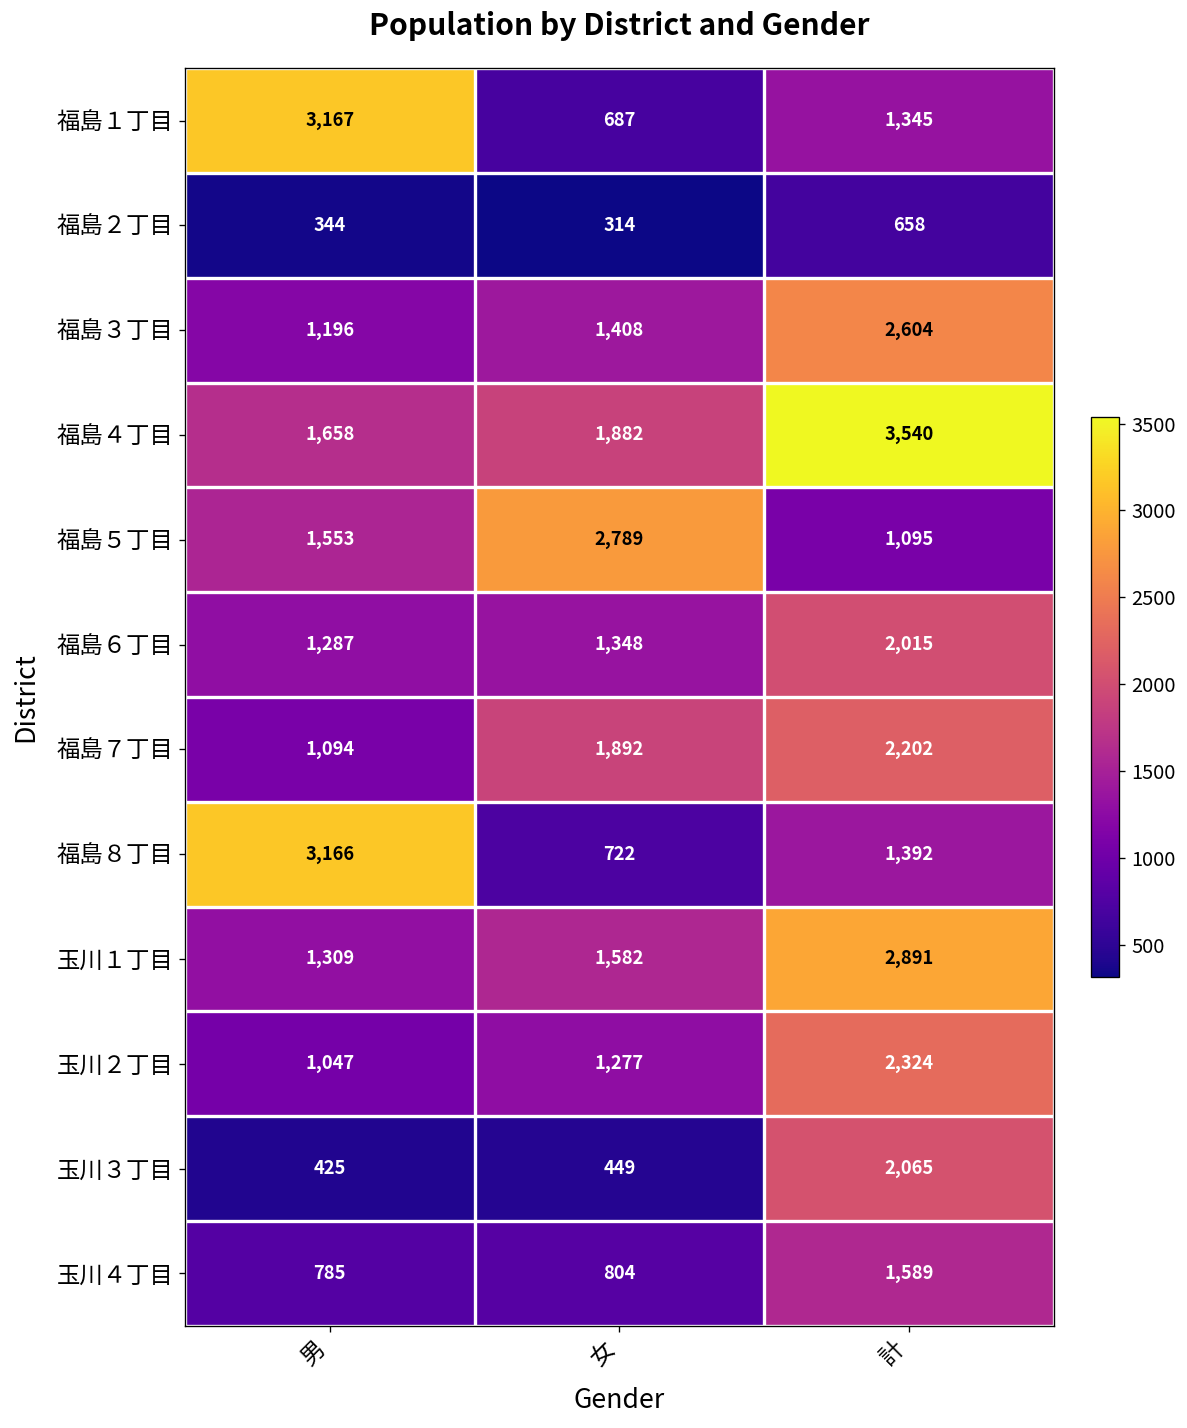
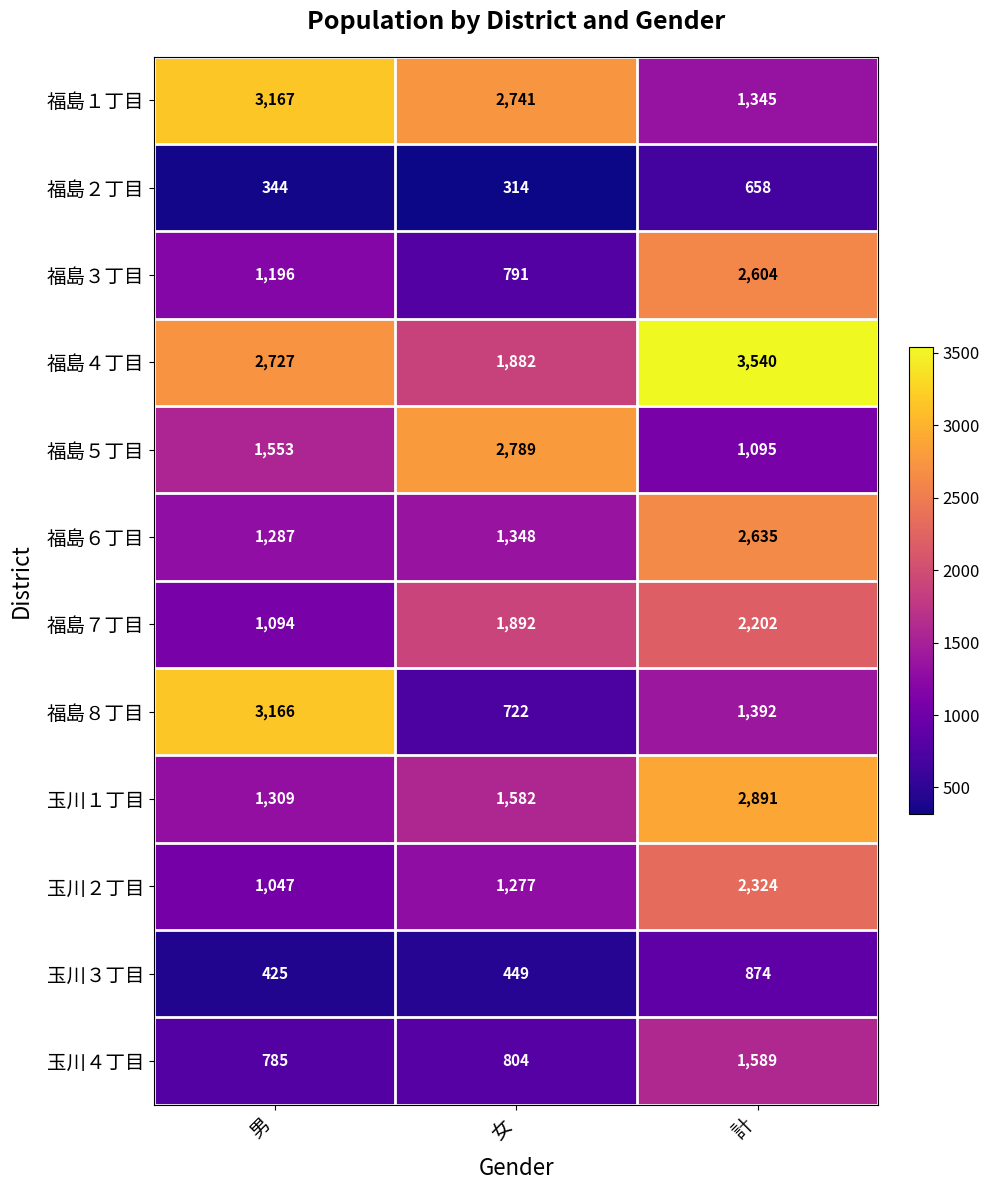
  {
    "福島１丁目": {
      "男": "3,167",
-     "女": "687",
+     "女": "2,741",
      "計": "1,345"
    },
    "福島２丁目": {
      "男": "344",
      "女": "314",
      "計": "658"
    },
    "福島３丁目": {
      "男": "1,196",
-     "女": "1,408",
+     "女": "791",
      "計": "2,604"
    },
    "福島４丁目": {
-     "男": "1,658",
+     "男": "2,727",
      "女": "1,882",
      "計": "3,540"
    },
    "福島５丁目": {
      "男": "1,553",
      "女": "2,789",
      "計": "1,095"
    },
    "福島６丁目": {
      "男": "1,287",
      "女": "1,348",
-     "計": "2,015"
+     "計": "2,635"
    },
    "福島７丁目": {
      "男": "1,094",
      "女": "1,892",
      "計": "2,202"
    },
    "福島８丁目": {
      "男": "3,166",
      "女": "722",
      "計": "1,392"
    },
    "玉川１丁目": {
      "男": "1,309",
      "女": "1,582",
      "計": "2,891"
    },
    "玉川２丁目": {
      "男": "1,047",
      "女": "1,277",
      "計": "2,324"
    },
    "玉川３丁目": {
      "男": "425",
      "女": "449",
-     "計": "2,065"
+     "計": "874"
    },
    "玉川４丁目": {
      "男": "785",
      "女": "804",
      "計": "1,589"
    }
  }
